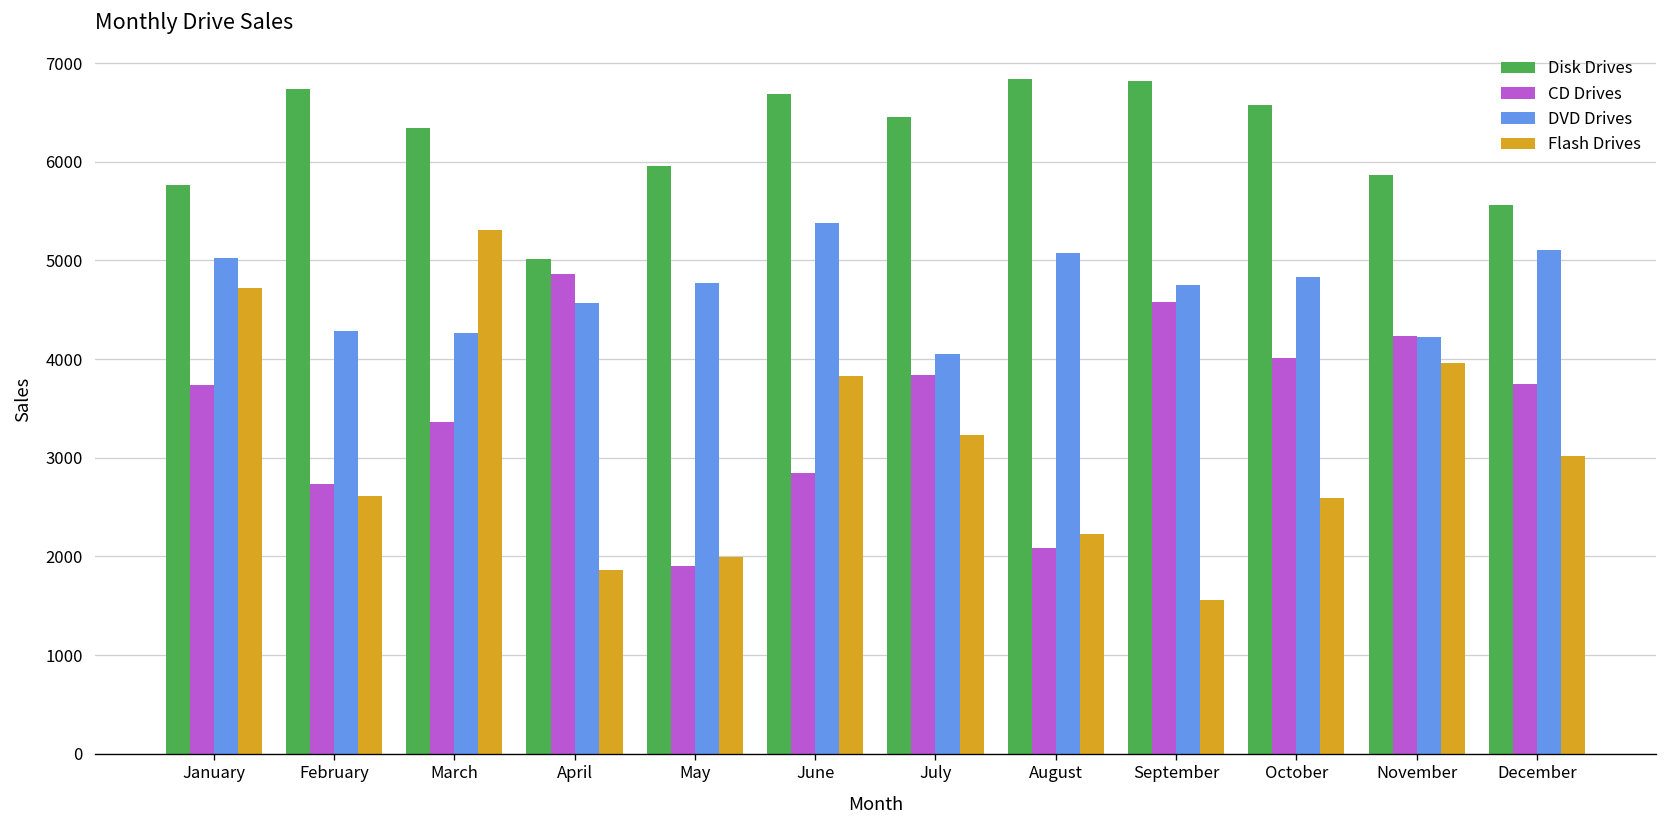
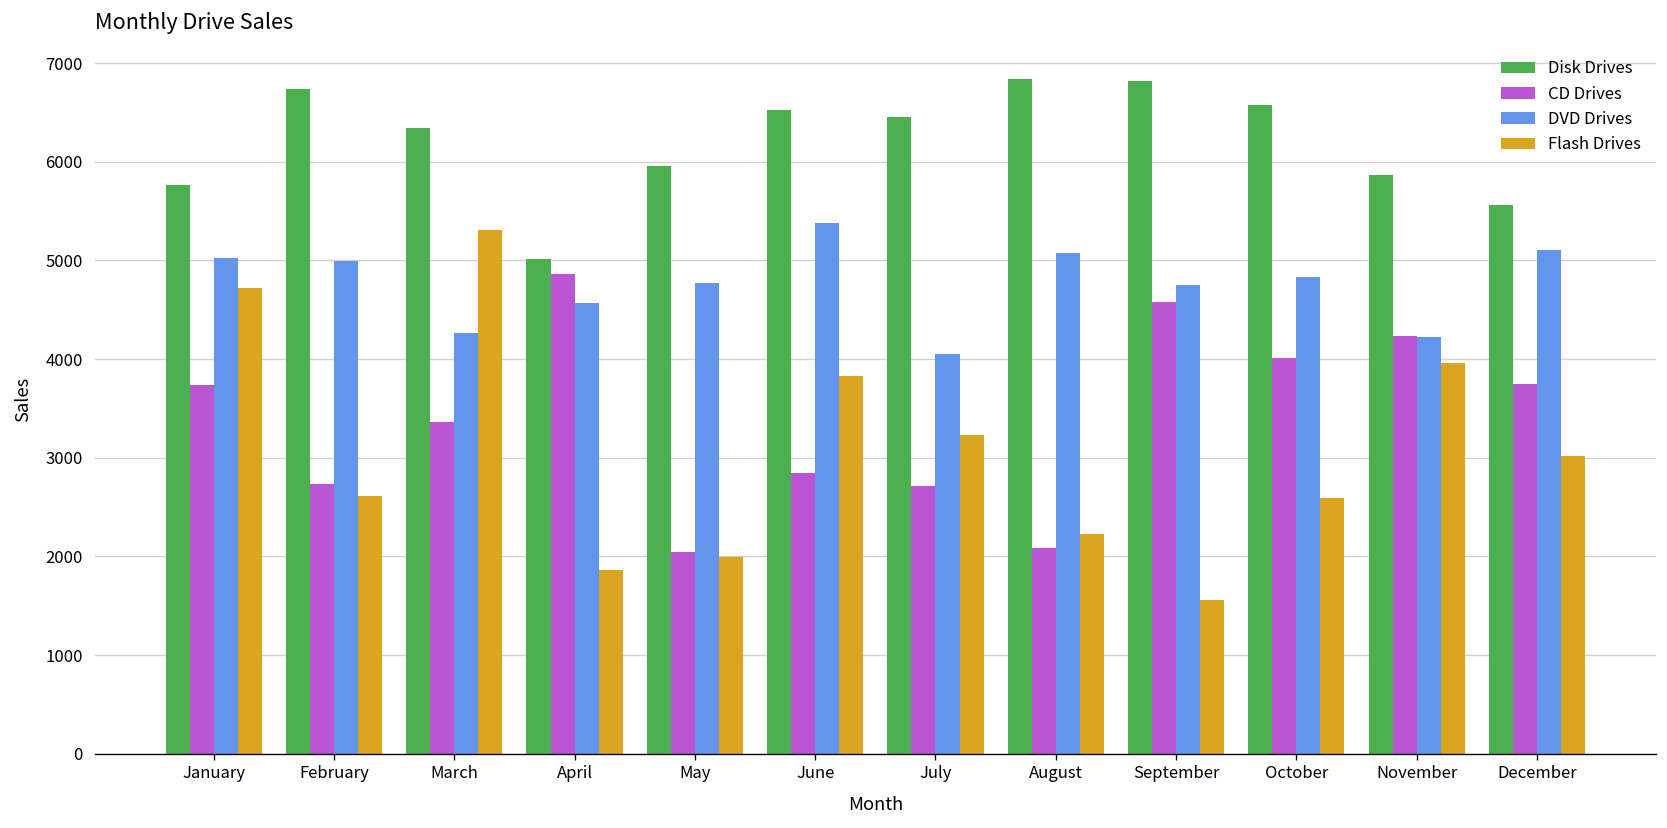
  {
    "Disk Drives": {
      "January": 5800,
      "February": 6700,
      "March": 6300,
      "April": 5000,
      "May": 6000,
-     "June": 6700,
+     "June": 6500,
      "July": 6500,
      "August": 6800,
      "September": 6800,
      "October": 6600,
      "November": 5900,
      "December": 5600
    },
    "CD Drives": {
      "January": 3700,
      "February": 2700,
      "March": 3400,
      "April": 4900,
-     "May": 1900,
+     "May": 2000,
      "June": 2800,
-     "July": 3800,
+     "July": 2700,
      "August": 2100,
      "September": 4600,
      "October": 4000,
      "November": 4200,
      "December": 3800
    },
    "DVD Drives": {
      "January": 5000,
-     "February": 4300,
+     "February": 5000,
      "March": 4300,
      "April": 4600,
      "May": 4800,
      "June": 5400,
      "July": 4100,
      "August": 5100,
      "September": 4800,
      "October": 4800,
      "November": 4200,
      "December": 5100
    },
    "Flash Drives": {
      "January": 4700,
      "February": 2600,
      "March": 5300,
      "April": 1900,
      "May": 2000,
      "June": 3800,
      "July": 3200,
      "August": 2200,
      "September": 1600,
      "October": 2600,
      "November": 4000,
      "December": 3000
    }
  }
